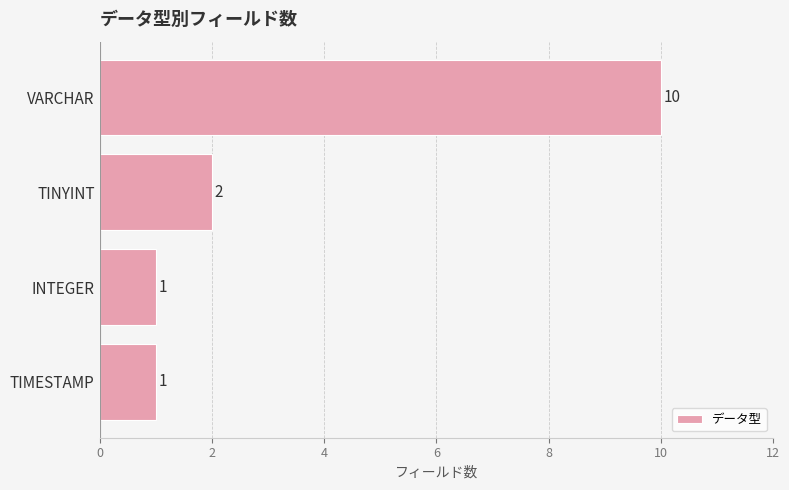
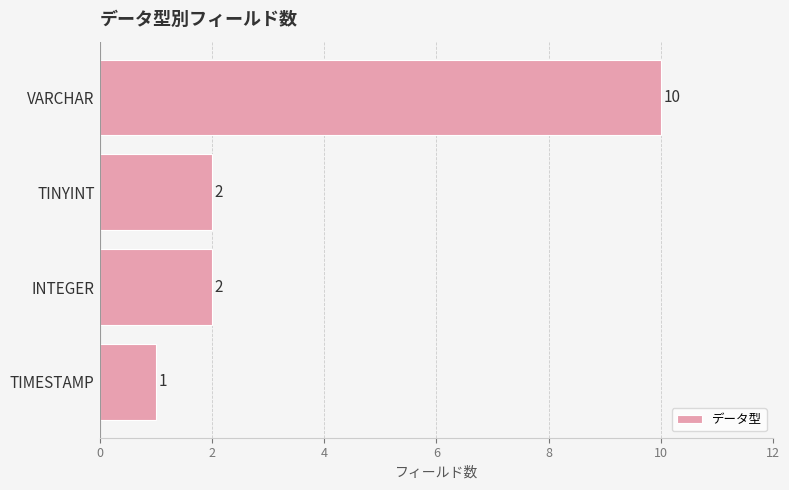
  {
    "VARCHAR": 10,
    "TINYINT": 2,
-   "INTEGER": 1,
+   "INTEGER": 2,
    "TIMESTAMP": 1
  }
